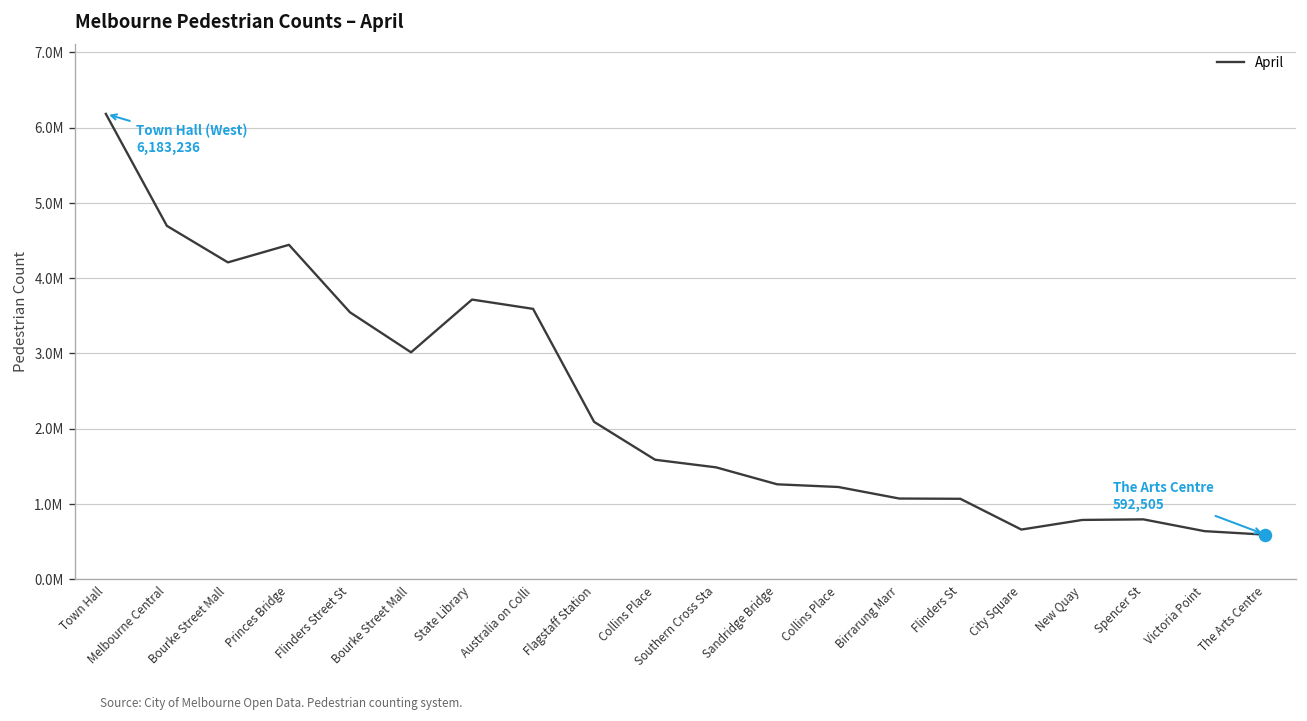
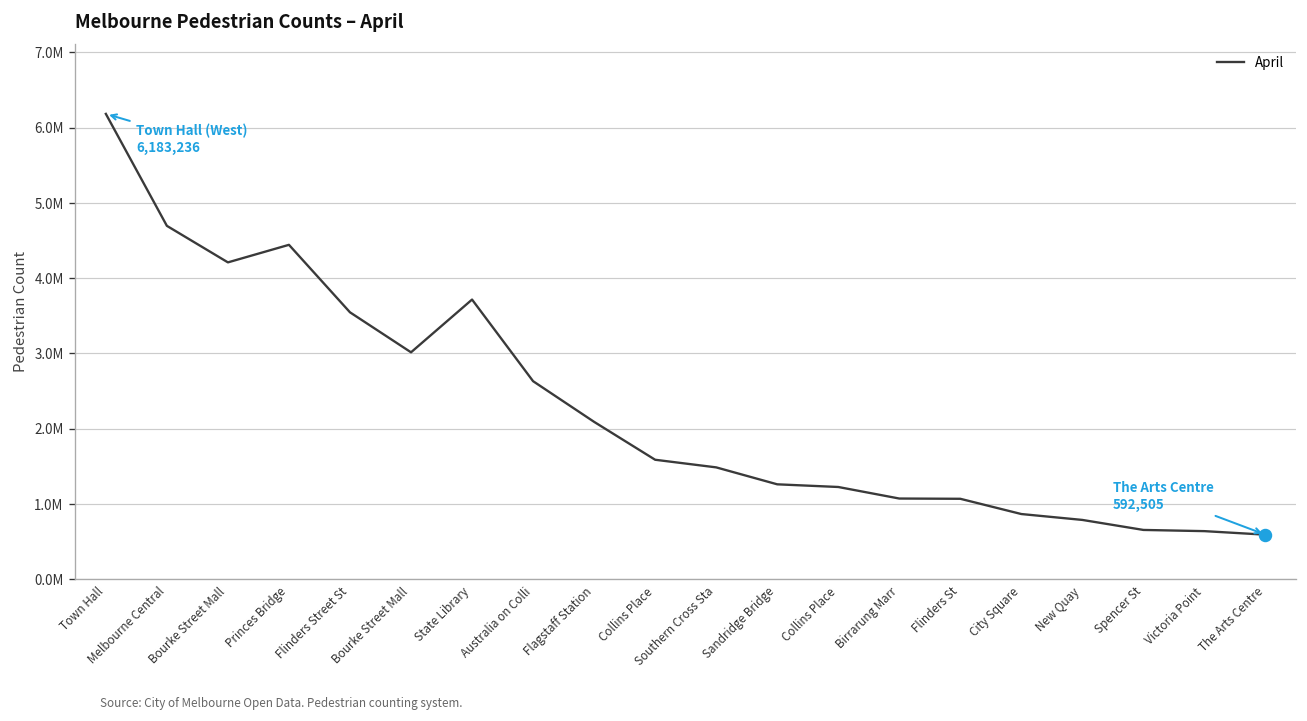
  {
    "April": {
      "Melbourne Central": 4700000,
      "Princes Bridge": 4400000,
      "Flinders Street St": 3500000,
      "State Library": 3700000,
-     "Australia on Colli": 3600000,
+     "Australia on Colli": 2600000,
      "Flagstaff Station": 2100000,
      "Southern Cross Sta": 1500000,
      "Sandridge Bridge": 1300000,
      "Birrarung Marr": 1100000,
      "Flinders St": 1100000,
-     "City Square": 700000,
+     "City Square": 900000,
      "New Quay": 800000,
-     "Spencer St": 800000
+     "Spencer St": 700000
    }
  }
